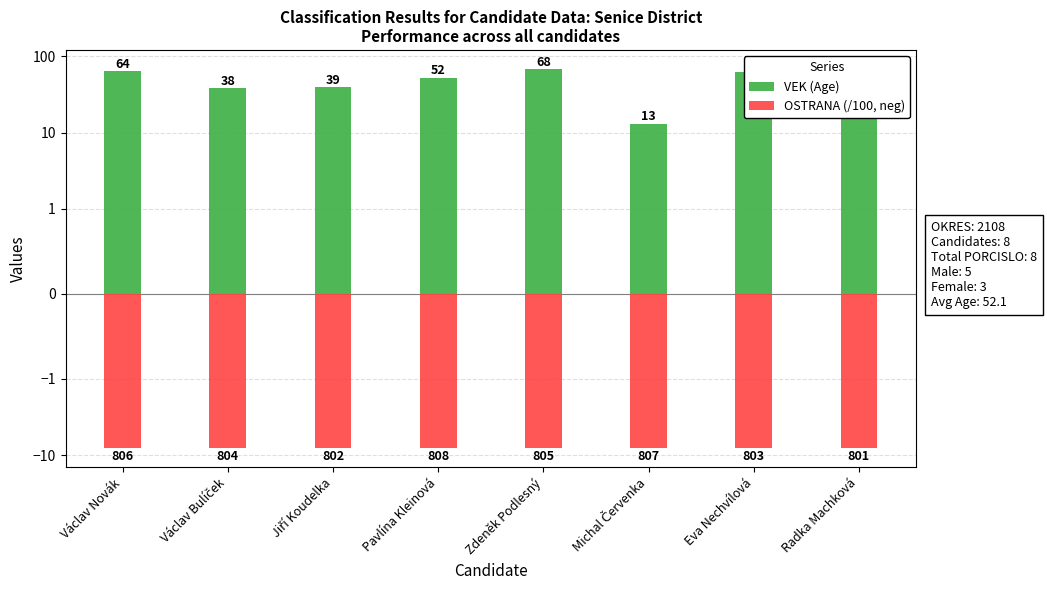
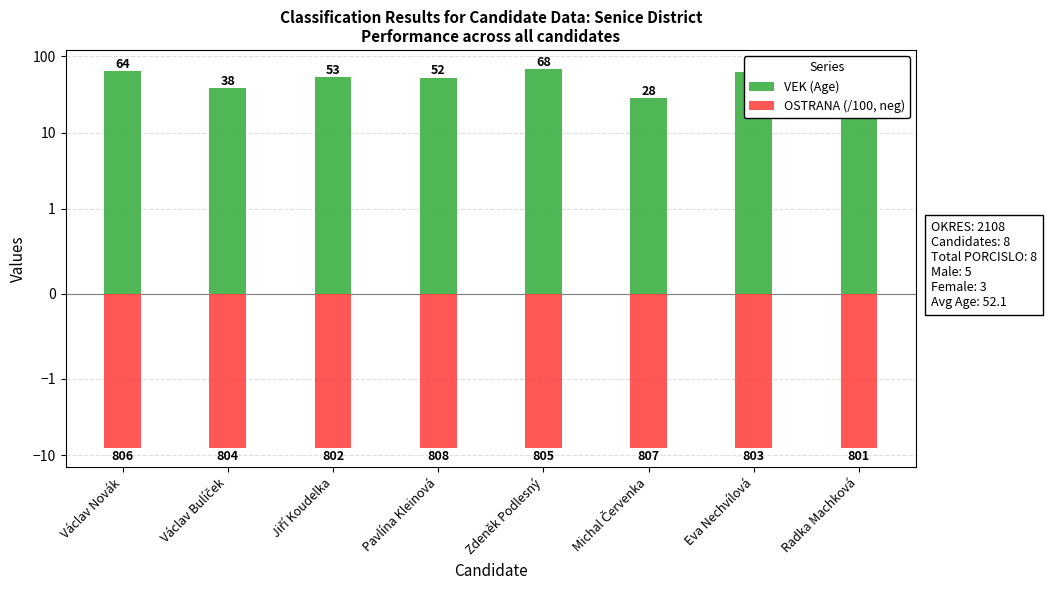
  {
    "VEK (Age)": {
      "Václav Novák": 64,
      "Václav Bulíček": 38,
-     "Jiří Koudelka": 39,
+     "Jiří Koudelka": 53,
      "Pavlína Kleinová": 52,
      "Zdeněk Podlesný": 68,
-     "Michal Červenka": 13
+     "Michal Červenka": 28
    }
  }
